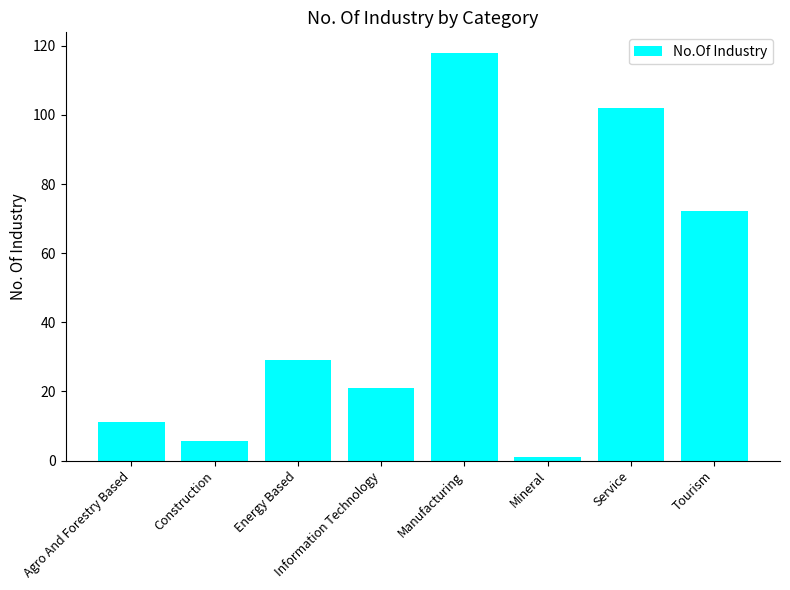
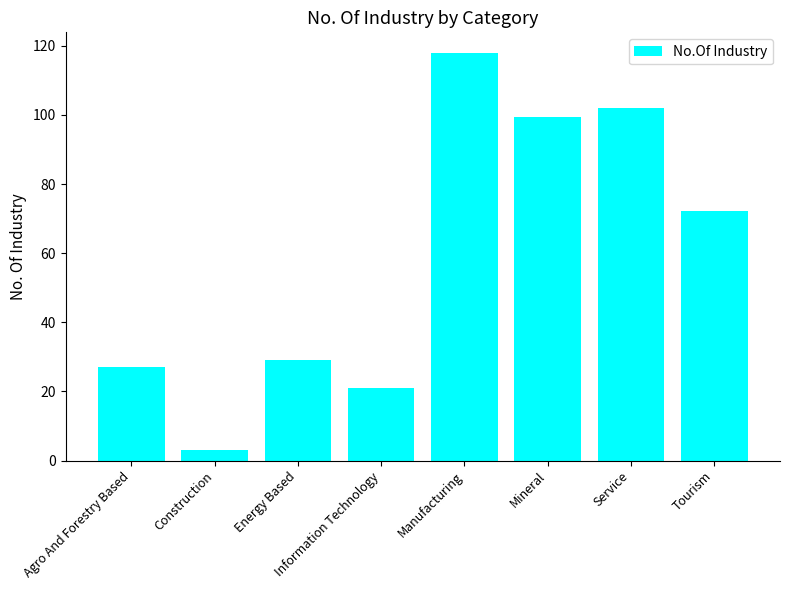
  {
-   "Agro And Forestry Based": 11,
-   "Construction": 6,
+   "Agro And Forestry Based": 27,
+   "Construction": 3,
    "Energy Based": 29,
    "Information Technology": 21,
    "Manufacturing": 118,
-   "Mineral": 1,
+   "Mineral": 99,
    "Service": 102,
    "Tourism": 72
  }
